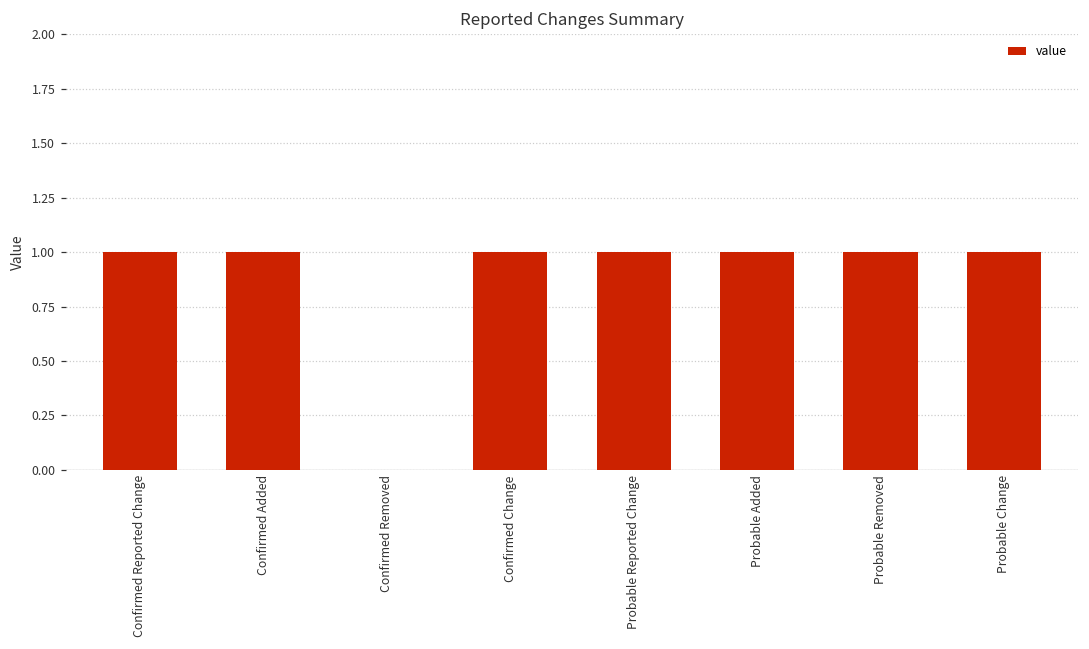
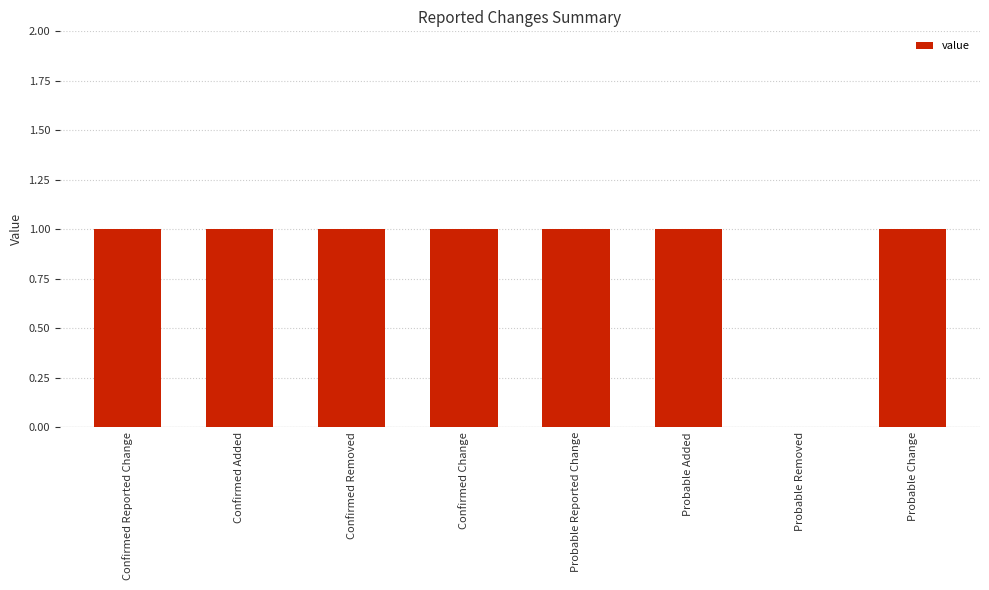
  {
    "Confirmed Reported Change": 1,
    "Confirmed Added": 1,
-   "Confirmed Removed": 0,
+   "Confirmed Removed": 1,
    "Confirmed Change": 1,
    "Probable Reported Change": 1,
    "Probable Added": 1,
-   "Probable Removed": 1,
+   "Probable Removed": 0,
    "Probable Change": 1
  }
